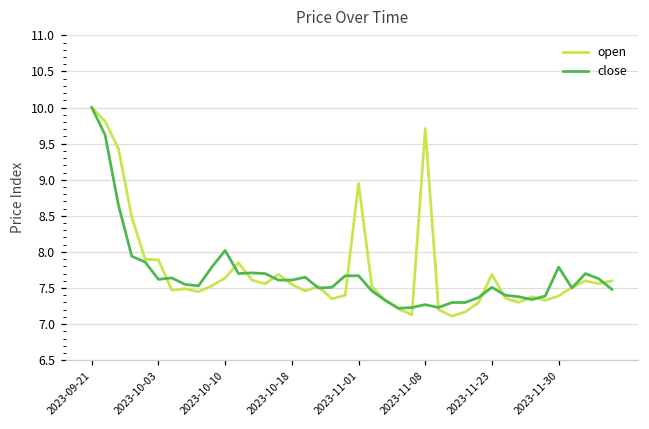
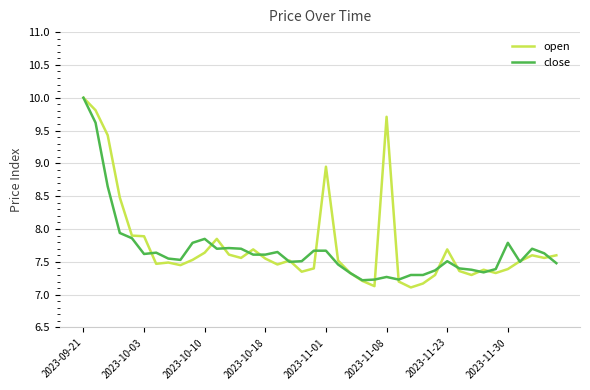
  {
    "open": {
      "2023-10-03": 7.9,
      "2023-10-10": 7.6,
      "2023-10-18": 7.6,
      "2023-11-01": 9.0,
      "2023-11-08": 9.7,
      "2023-11-23": 7.7,
      "2023-11-30": 7.4
    },
    "close": {
      "2023-10-03": 7.6,
-     "2023-10-10": 8.0,
+     "2023-10-10": 7.9,
      "2023-10-18": 7.6,
      "2023-11-01": 7.7,
      "2023-11-08": 7.3,
      "2023-11-23": 7.5,
      "2023-11-30": 7.8
    }
  }
